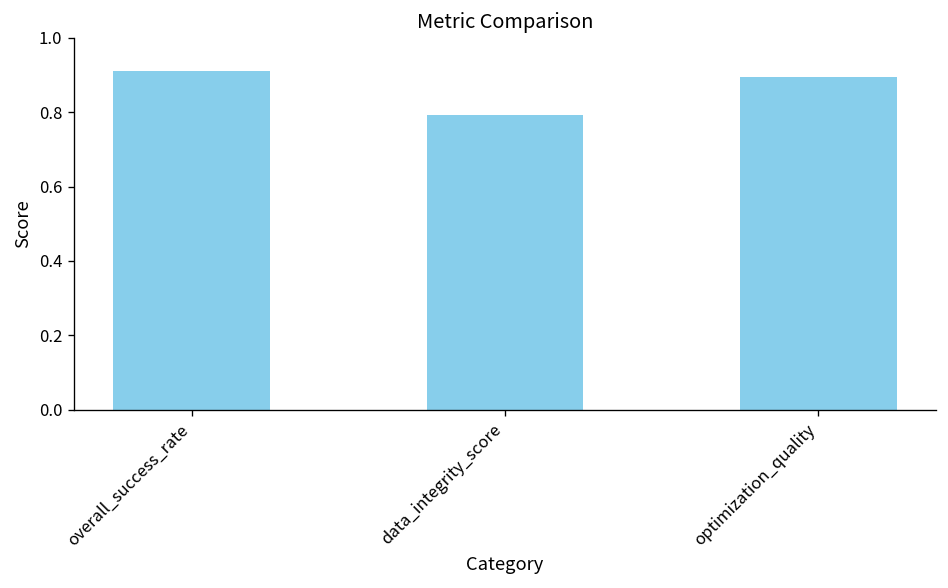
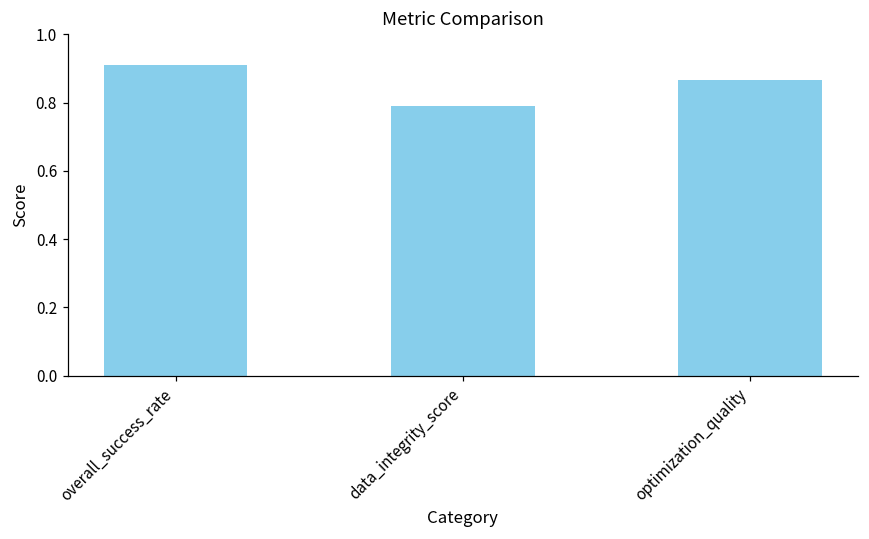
  {
    "overall_success_rate": 0.91,
    "data_integrity_score": 0.79,
-   "optimization_quality": 0.89
+   "optimization_quality": 0.87
  }
